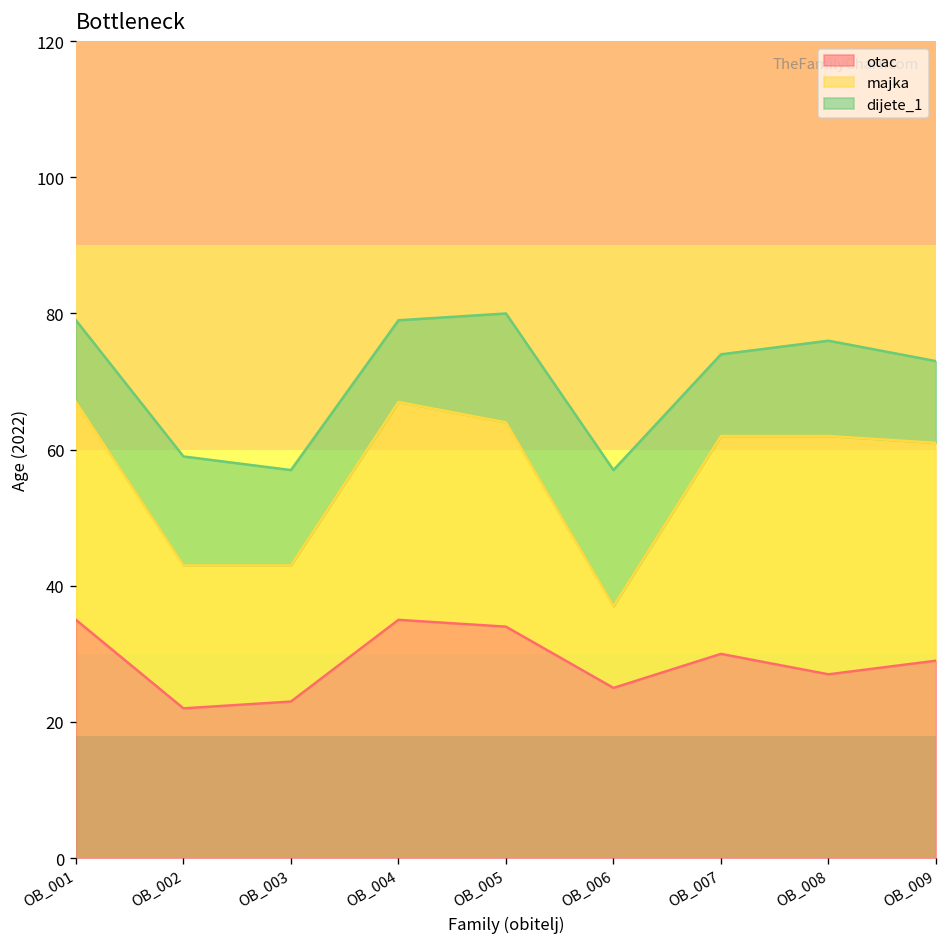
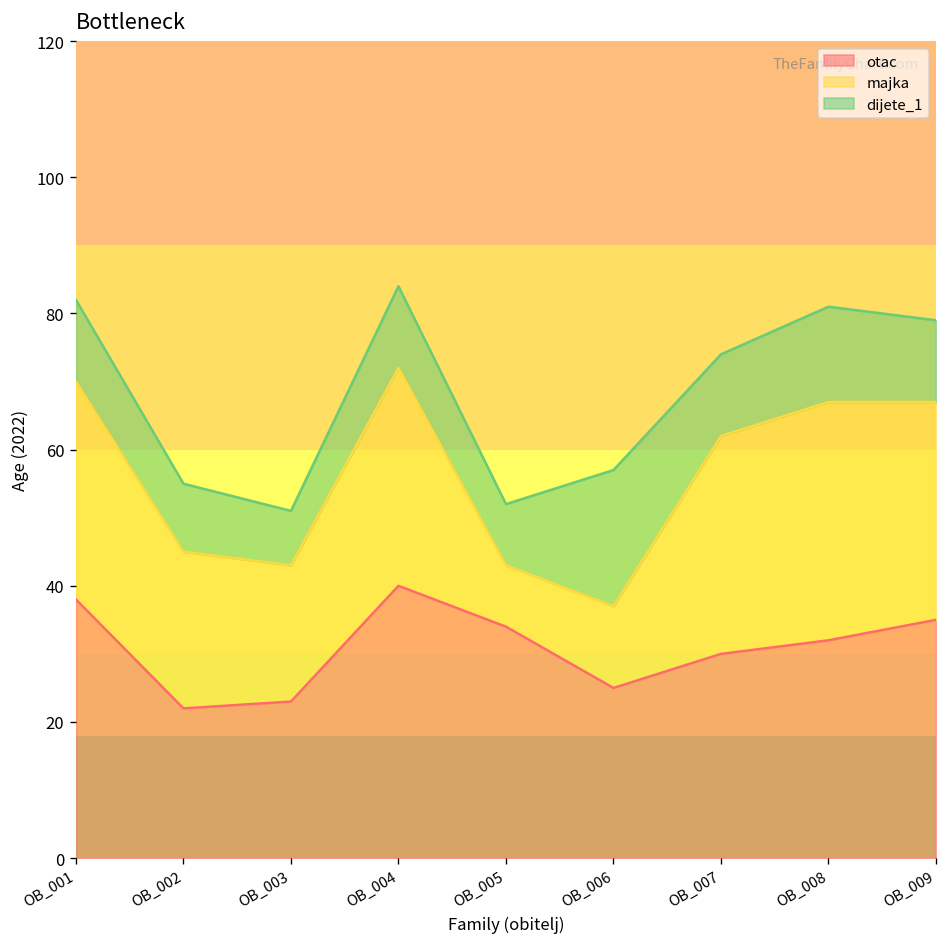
  {
    "otac": {
-     "OB_001": 35,
+     "OB_001": 38,
      "OB_002": 22,
      "OB_003": 23,
-     "OB_004": 35,
+     "OB_004": 40,
      "OB_005": 34,
      "OB_006": 25,
      "OB_007": 30,
-     "OB_008": 27,
-     "OB_009": 29
+     "OB_008": 32,
+     "OB_009": 35
    },
    "majka": {
      "OB_001": 32,
-     "OB_002": 21,
+     "OB_002": 23,
      "OB_003": 20,
      "OB_004": 32,
-     "OB_005": 30,
+     "OB_005": 9,
      "OB_006": 12,
      "OB_007": 32,
      "OB_008": 35,
      "OB_009": 32
    },
    "dijete_1": {
      "OB_001": 12,
-     "OB_002": 16,
-     "OB_003": 14,
+     "OB_002": 10,
+     "OB_003": 8,
      "OB_004": 12,
-     "OB_005": 16,
+     "OB_005": 9,
      "OB_006": 20,
      "OB_007": 12,
      "OB_008": 14,
      "OB_009": 12
    }
  }
